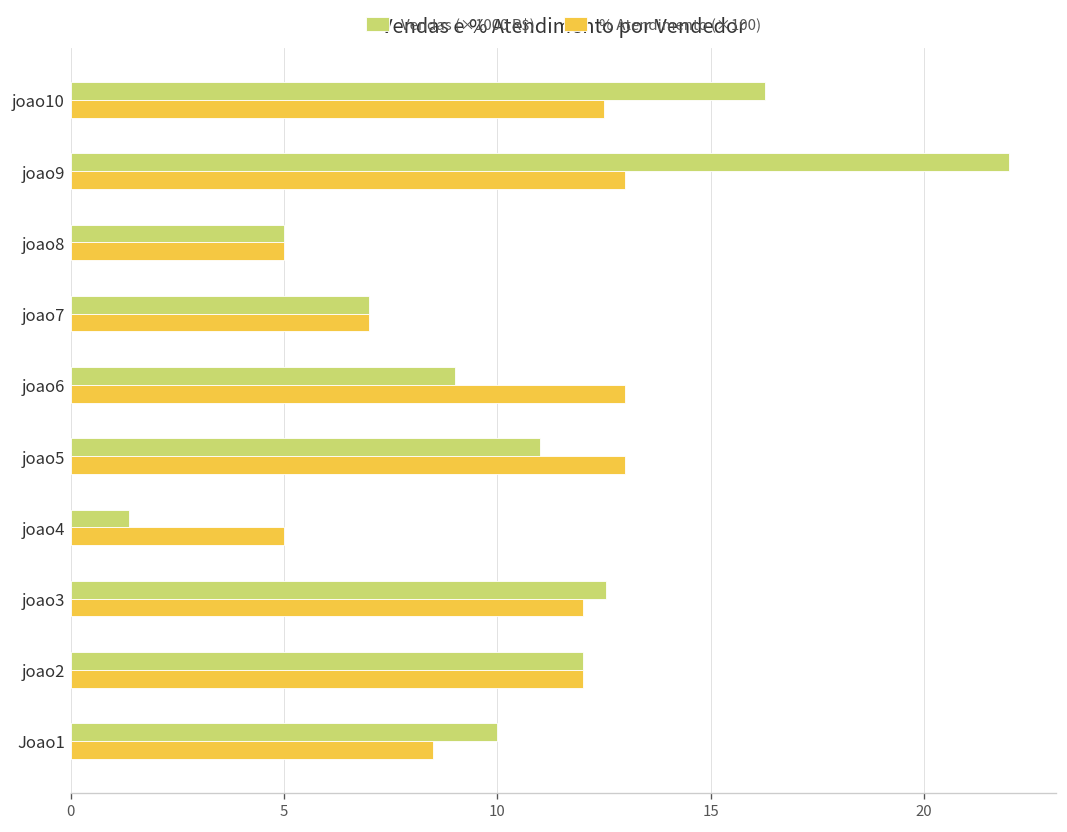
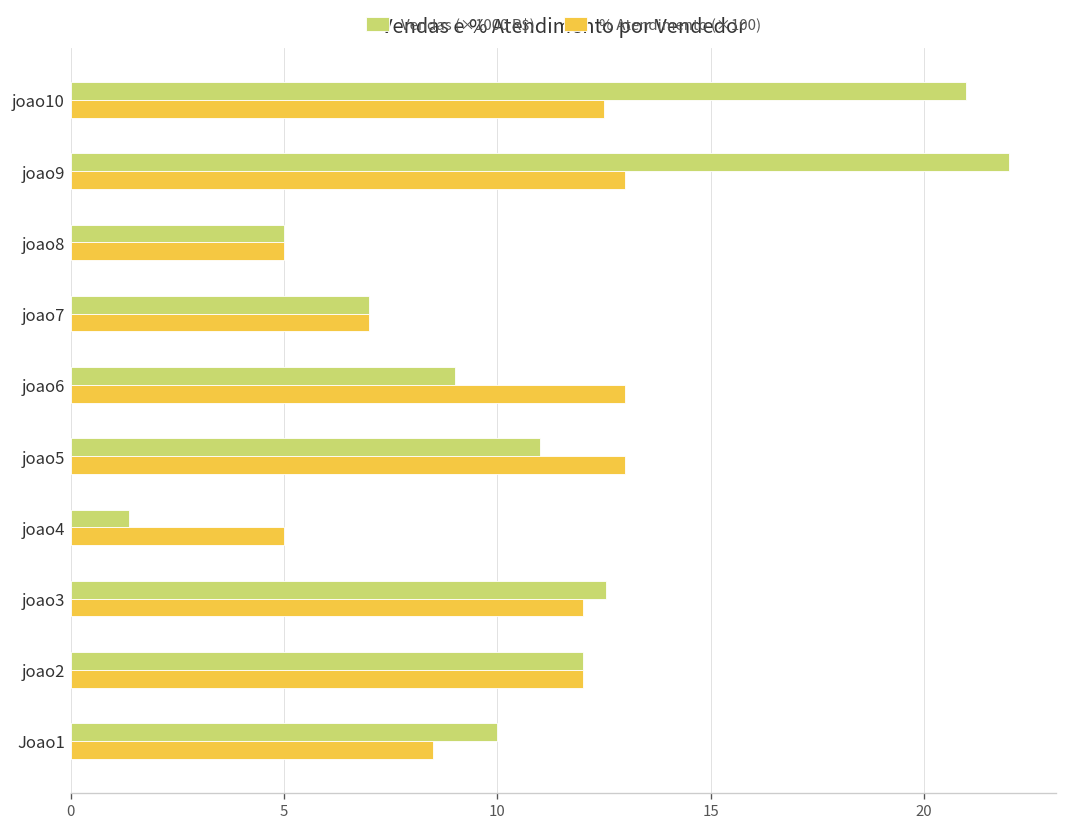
  {
    "Vendas (×1000 R$)": {
-     "joao10": 16.3,
+     "joao10": 21.0,
      "joao9": 22.0,
      "joao8": 5.0,
      "joao7": 7.0,
      "joao6": 9.0,
      "joao5": 11.0,
      "joao4": 1.4,
      "joao3": 12.6,
      "joao2": 12.0,
      "Joao1": 10.0
    },
    "% Atendimento (×100)": {
      "joao10": 12.5,
      "joao9": 13.0,
      "joao8": 5.0,
      "joao7": 7.0,
      "joao6": 13.0,
      "joao5": 13.0,
      "joao4": 5.0,
      "joao3": 12.0,
      "joao2": 12.0,
      "Joao1": 8.5
    }
  }
